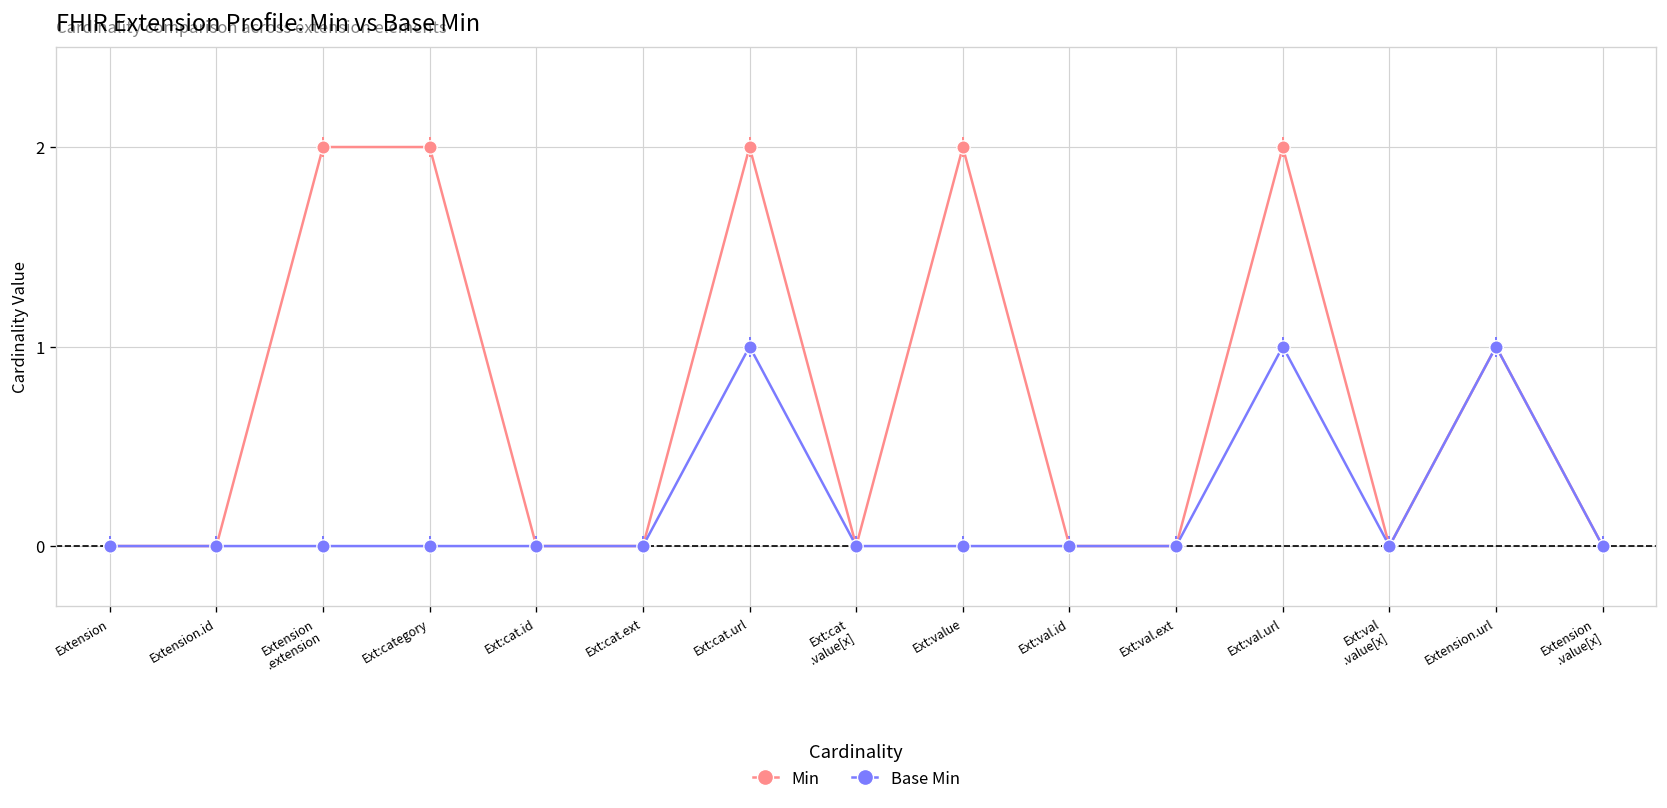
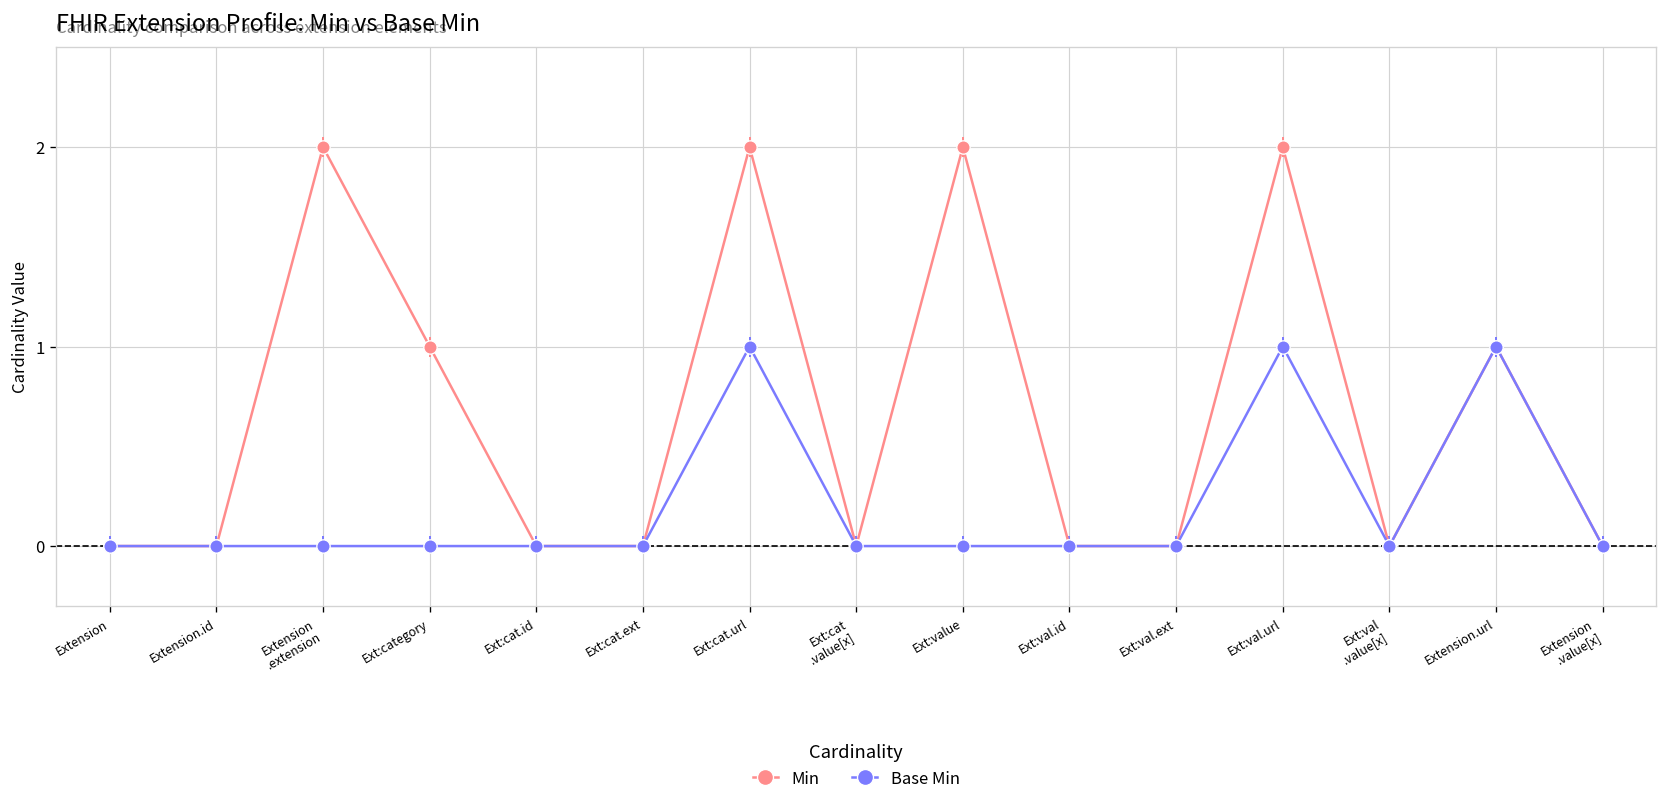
  {
    "Min": {
      "Extension .extension": 2,
-     "Ext:category": 2,
+     "Ext:category": 1,
      "Ext:cat.url": 2,
      "Ext:value": 2,
      "Ext:val.url": 2
    },
    "Base Min": {
      "Extension .extension": 0,
      "Ext:category": 0,
      "Ext:cat.url": 1,
      "Ext:value": 0,
      "Ext:val.url": 1
    }
  }
